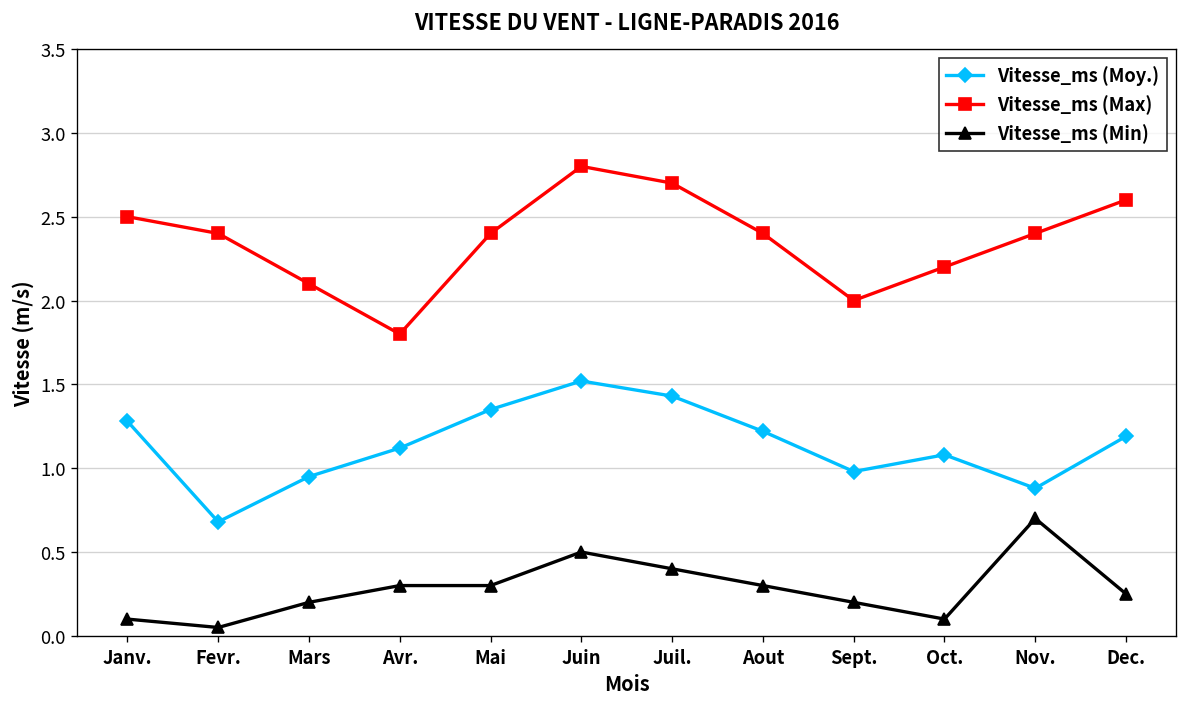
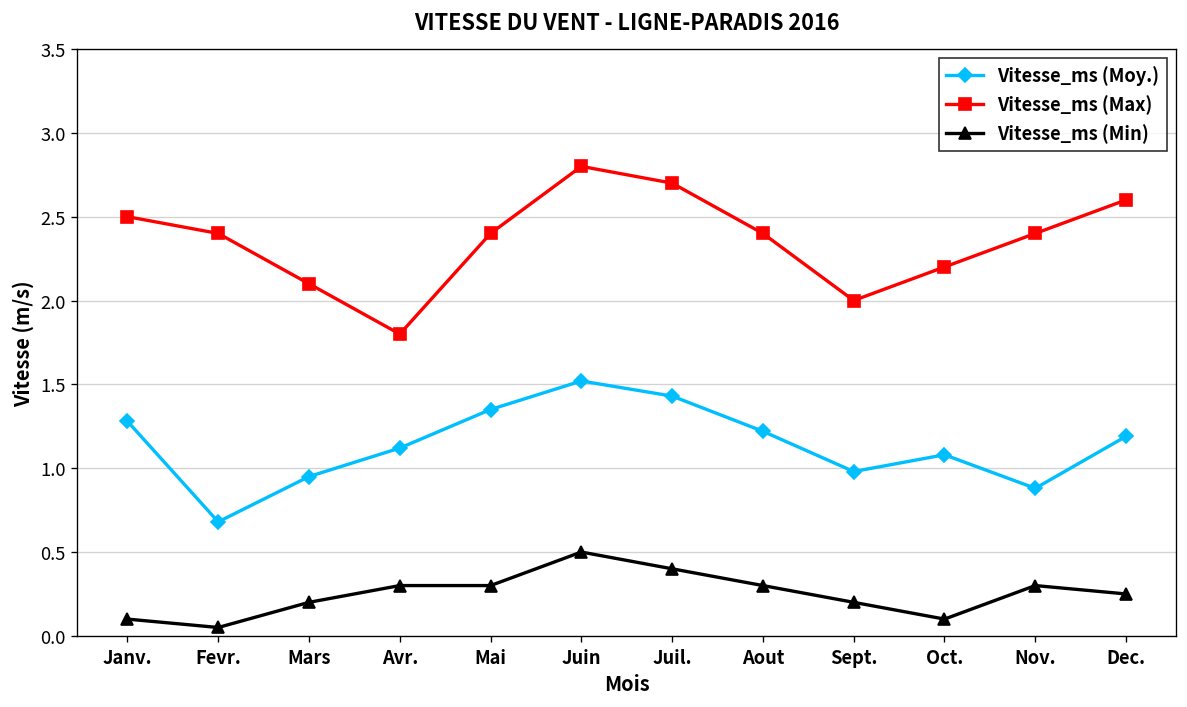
  {
    "Vitesse_ms (Moy.)": {
      "Janv.": 1.28,
      "Fevr.": 0.68,
      "Mars": 0.95,
      "Avr.": 1.12,
      "Mai": 1.35,
      "Juin": 1.52,
      "Juil.": 1.43,
      "Aout": 1.22,
      "Sept.": 0.98,
      "Oct.": 1.08,
      "Nov.": 0.88,
      "Dec.": 1.2
    },
    "Vitesse_ms (Max)": {
      "Janv.": 2.5,
      "Fevr.": 2.4,
      "Mars": 2.1,
      "Avr.": 1.8,
      "Mai": 2.4,
      "Juin": 2.8,
      "Juil.": 2.7,
      "Aout": 2.4,
      "Sept.": 2.0,
      "Oct.": 2.2,
      "Nov.": 2.4,
      "Dec.": 2.6
    },
    "Vitesse_ms (Min)": {
      "Janv.": 0.1,
      "Fevr.": 0.05,
      "Mars": 0.2,
      "Avr.": 0.3,
      "Mai": 0.3,
      "Juin": 0.5,
      "Juil.": 0.4,
      "Aout": 0.3,
      "Sept.": 0.2,
      "Oct.": 0.1,
-     "Nov.": 0.7,
+     "Nov.": 0.3,
      "Dec.": 0.25
    }
  }
